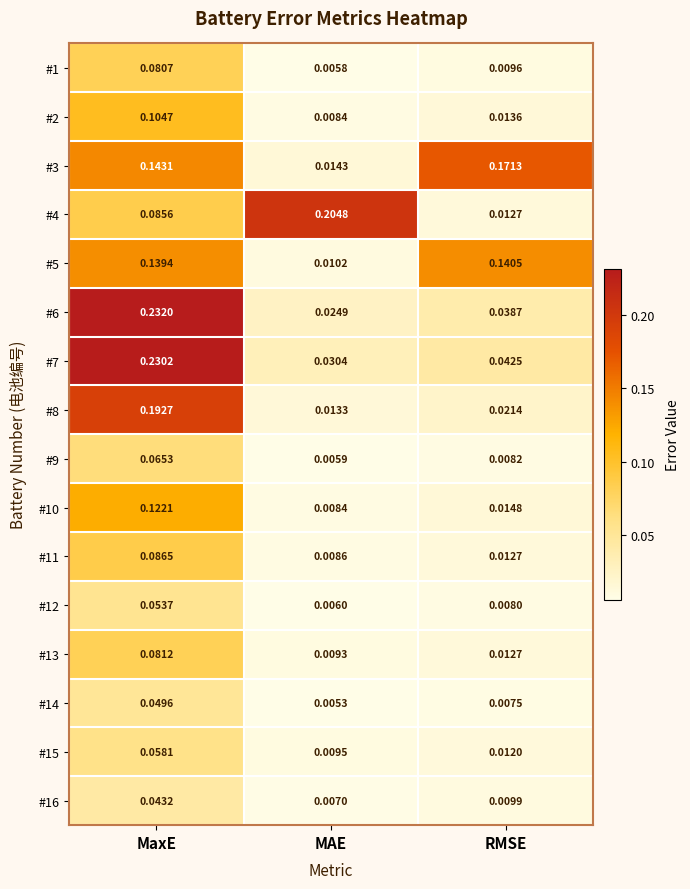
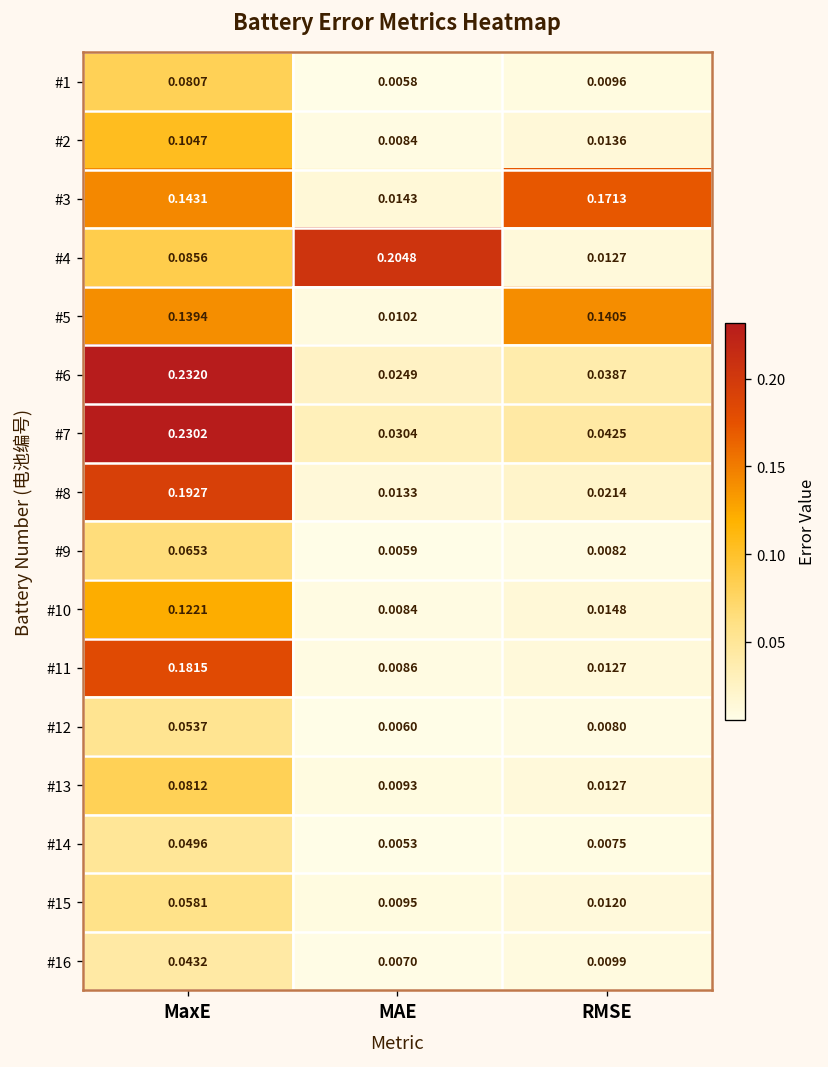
  {
    "#1": {
      "MaxE": 0.0807,
      "MAE": 0.0058,
      "RMSE": 0.0096
    },
    "#2": {
      "MaxE": 0.1047,
      "MAE": 0.0084,
      "RMSE": 0.0136
    },
    "#3": {
      "MaxE": 0.1431,
      "MAE": 0.0143,
      "RMSE": 0.1713
    },
    "#4": {
      "MaxE": 0.0856,
      "MAE": 0.2048,
      "RMSE": 0.0127
    },
    "#5": {
      "MaxE": 0.1394,
      "MAE": 0.0102,
      "RMSE": 0.1405
    },
    "#6": {
      "MaxE": 0.2320,
      "MAE": 0.0249,
      "RMSE": 0.0387
    },
    "#7": {
      "MaxE": 0.2302,
      "MAE": 0.0304,
      "RMSE": 0.0425
    },
    "#8": {
      "MaxE": 0.1927,
      "MAE": 0.0133,
      "RMSE": 0.0214
    },
    "#9": {
      "MaxE": 0.0653,
      "MAE": 0.0059,
      "RMSE": 0.0082
    },
    "#10": {
      "MaxE": 0.1221,
      "MAE": 0.0084,
      "RMSE": 0.0148
    },
    "#11": {
-     "MaxE": 0.0865,
+     "MaxE": 0.1815,
      "MAE": 0.0086,
      "RMSE": 0.0127
    },
    "#12": {
      "MaxE": 0.0537,
      "MAE": 0.0060,
      "RMSE": 0.0080
    },
    "#13": {
      "MaxE": 0.0812,
      "MAE": 0.0093,
      "RMSE": 0.0127
    },
    "#14": {
      "MaxE": 0.0496,
      "MAE": 0.0053,
      "RMSE": 0.0075
    },
    "#15": {
      "MaxE": 0.0581,
      "MAE": 0.0095,
      "RMSE": 0.0120
    },
    "#16": {
      "MaxE": 0.0432,
      "MAE": 0.0070,
      "RMSE": 0.0099
    }
  }
